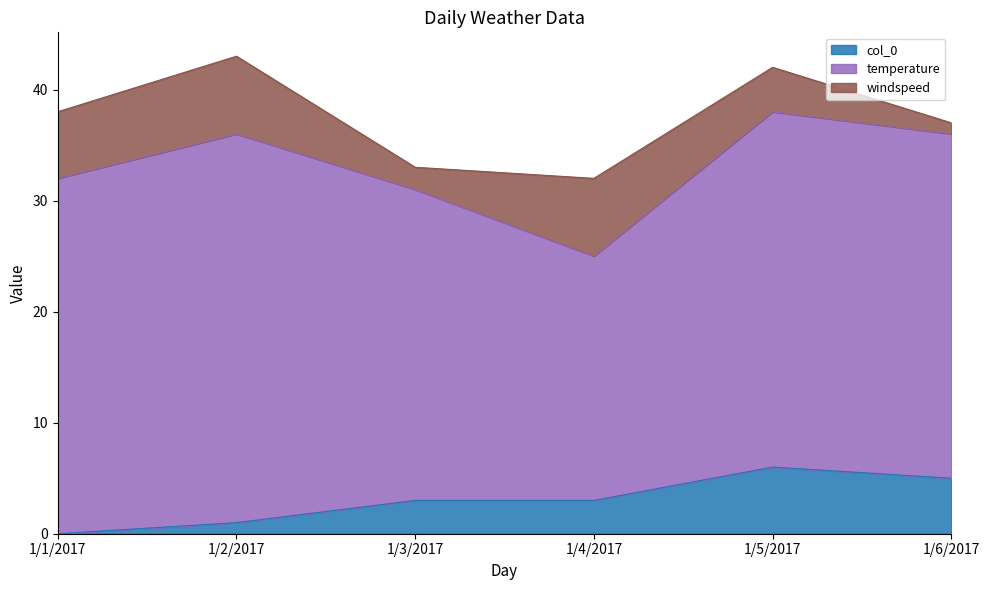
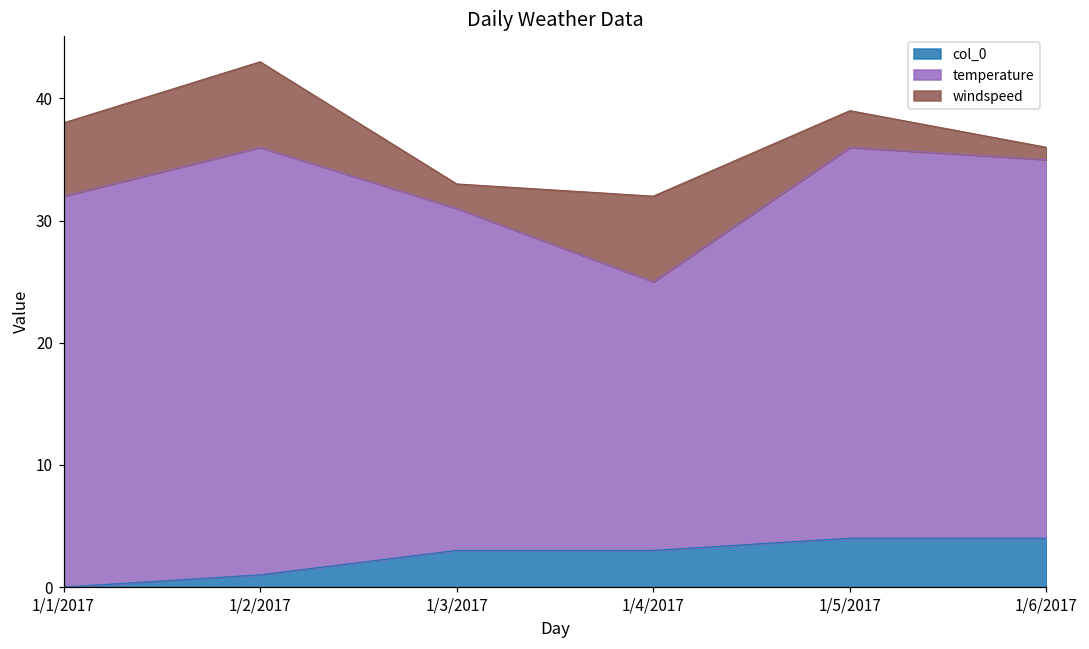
  {
    "col_0": {
      "1/1/2017": 0,
      "1/2/2017": 1,
      "1/3/2017": 3,
      "1/4/2017": 3,
-     "1/5/2017": 6,
-     "1/6/2017": 5
+     "1/5/2017": 4,
+     "1/6/2017": 4
    },
    "temperature": {
      "1/1/2017": 32,
      "1/2/2017": 35,
      "1/3/2017": 28,
      "1/4/2017": 22,
      "1/5/2017": 32,
      "1/6/2017": 31
    },
    "windspeed": {
      "1/1/2017": 6,
      "1/2/2017": 7,
      "1/3/2017": 2,
      "1/4/2017": 7,
-     "1/5/2017": 4,
+     "1/5/2017": 3,
      "1/6/2017": 1
    }
  }
